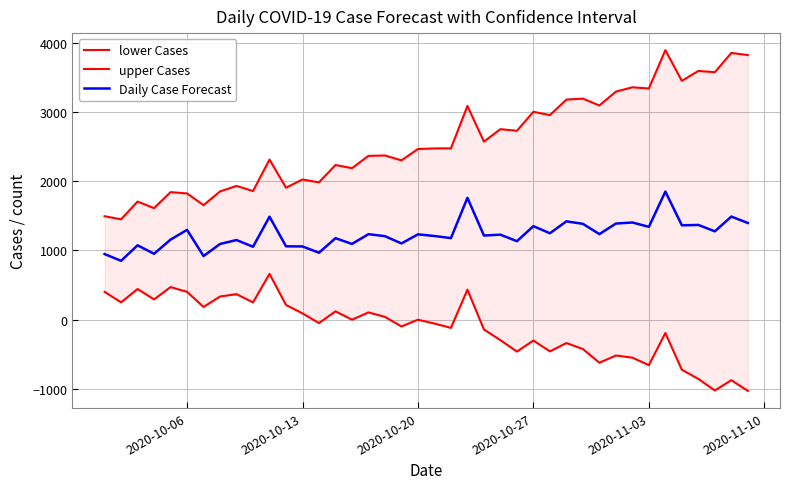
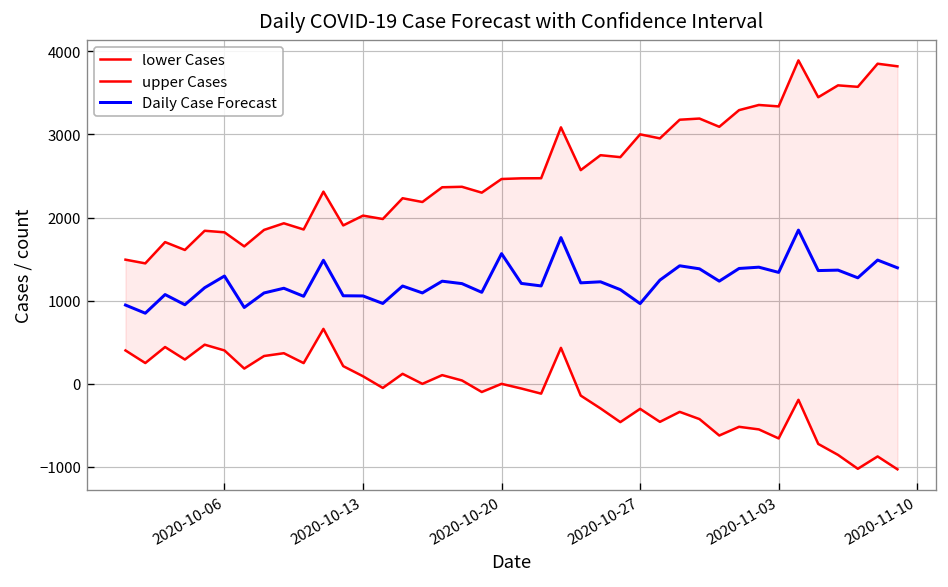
  {
    "Daily Case Forecast": {
      "2020-10-06": 1300,
      "2020-10-13": 1100,
-     "2020-10-20": 1200,
-     "2020-10-27": 1300,
+     "2020-10-20": 1600,
+     "2020-10-27": 1000,
      "2020-11-03": 1300
    }
  }
